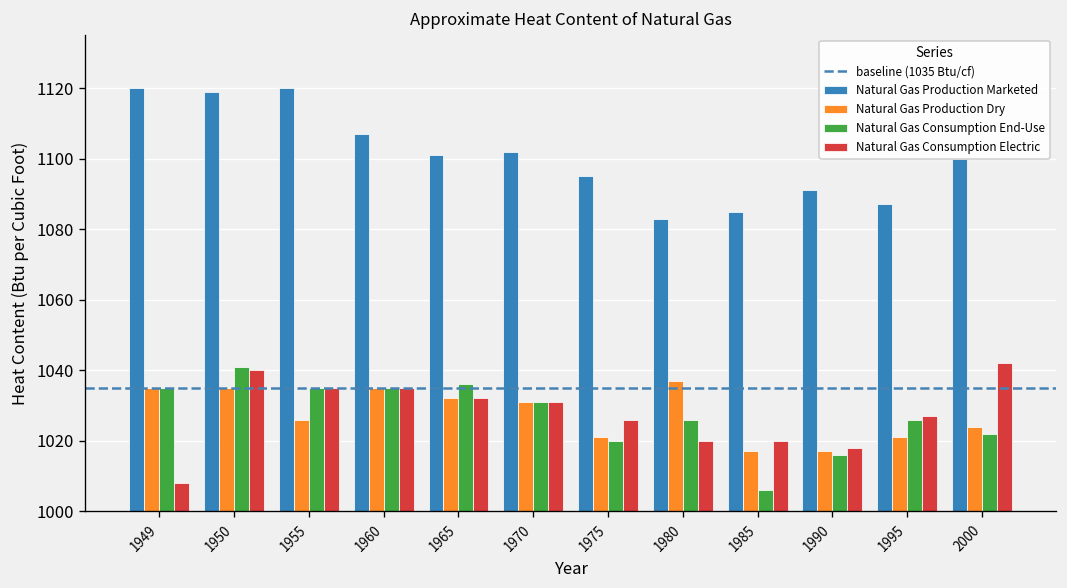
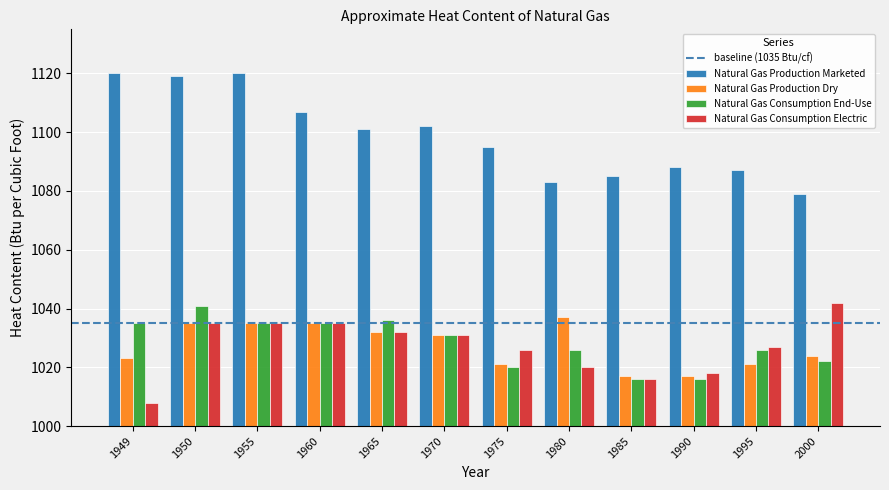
  {
    "Natural Gas Production Marketed": {
      "1949": 1120,
      "1950": 1119,
      "1955": 1120,
      "1960": 1107,
      "1965": 1101,
      "1970": 1102,
      "1975": 1095,
      "1980": 1083,
      "1985": 1085,
-     "1990": 1091,
+     "1990": 1088,
      "1995": 1087,
-     "2000": 1100
+     "2000": 1079
    },
    "Natural Gas Production Dry": {
-     "1949": 1035,
+     "1949": 1023,
      "1950": 1035,
-     "1955": 1026,
+     "1955": 1035,
      "1960": 1035,
      "1965": 1032,
      "1970": 1031,
      "1975": 1021,
      "1980": 1037,
      "1985": 1017,
      "1990": 1017,
      "1995": 1021,
      "2000": 1024
    },
    "Natural Gas Consumption End-Use": {
      "1949": 1035,
      "1950": 1041,
      "1955": 1035,
      "1960": 1035,
      "1965": 1036,
      "1970": 1031,
      "1975": 1020,
      "1980": 1026,
-     "1985": 1006,
+     "1985": 1016,
      "1990": 1016,
      "1995": 1026,
      "2000": 1022
    },
    "Natural Gas Consumption Electric": {
      "1949": 1008,
-     "1950": 1040,
+     "1950": 1035,
      "1955": 1035,
      "1960": 1035,
      "1965": 1032,
      "1970": 1031,
      "1975": 1026,
      "1980": 1020,
-     "1985": 1020,
+     "1985": 1016,
      "1990": 1018,
      "1995": 1027,
      "2000": 1042
    }
  }
